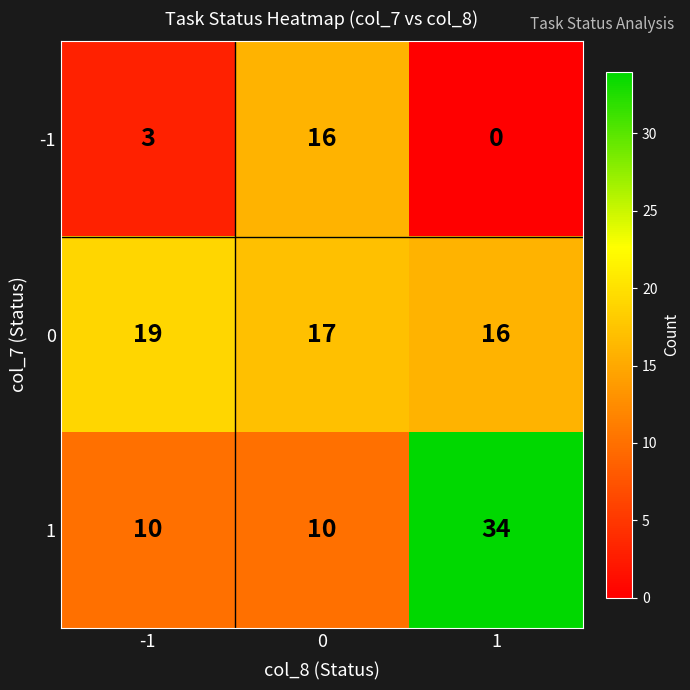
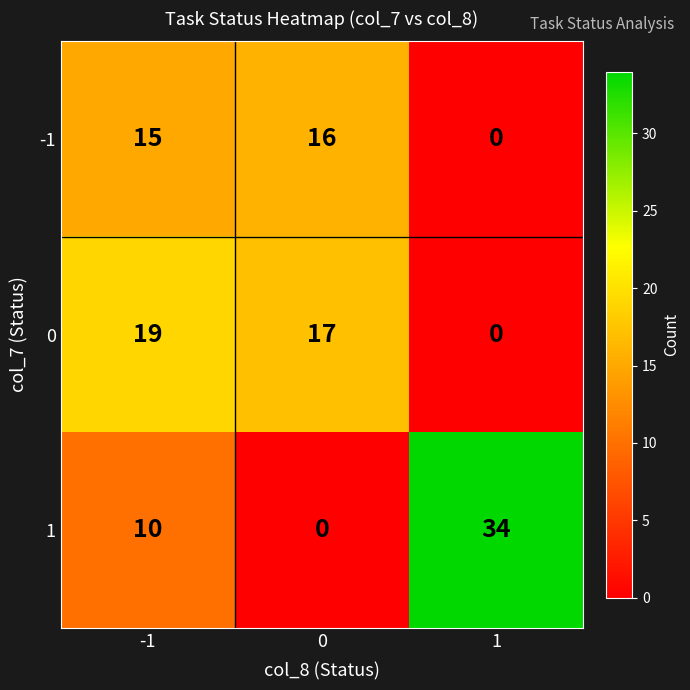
  {
    "-1": {
-     "-1": 3,
+     "-1": 15,
      "0": 16,
      "1": 0
    },
    "0": {
      "-1": 19,
      "0": 17,
-     "1": 16
+     "1": 0
    },
    "1": {
      "-1": 10,
-     "0": 10,
+     "0": 0,
      "1": 34
    }
  }
